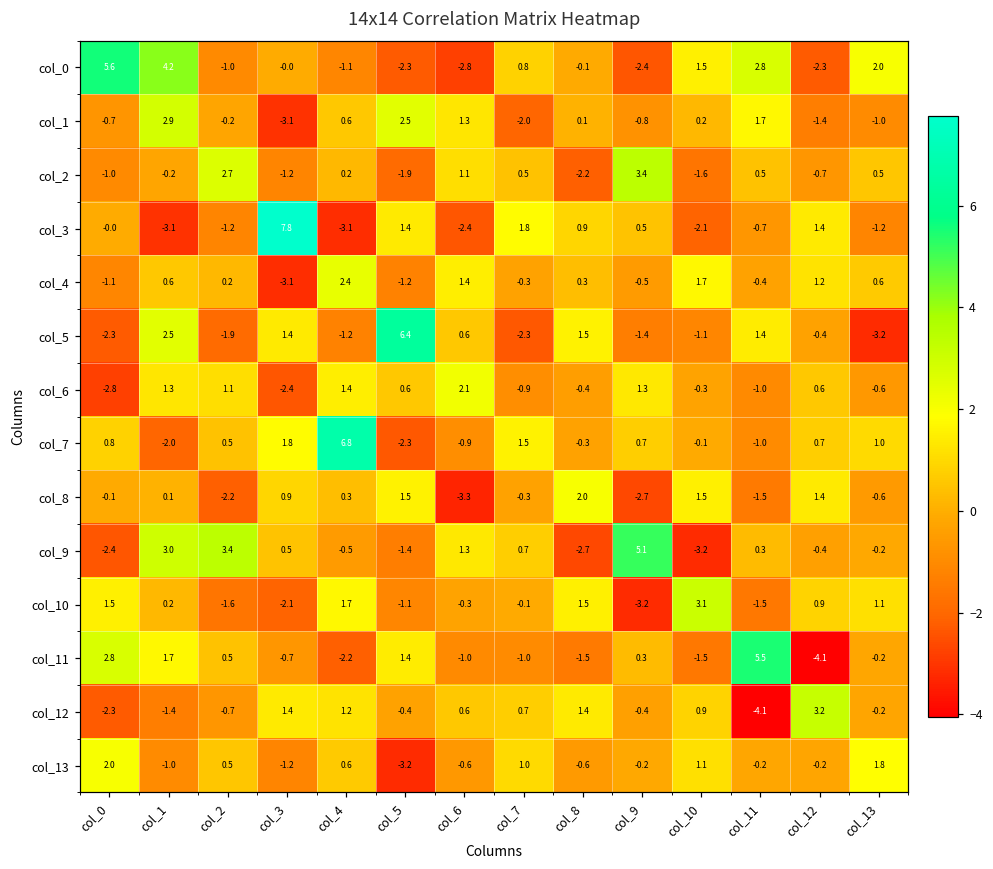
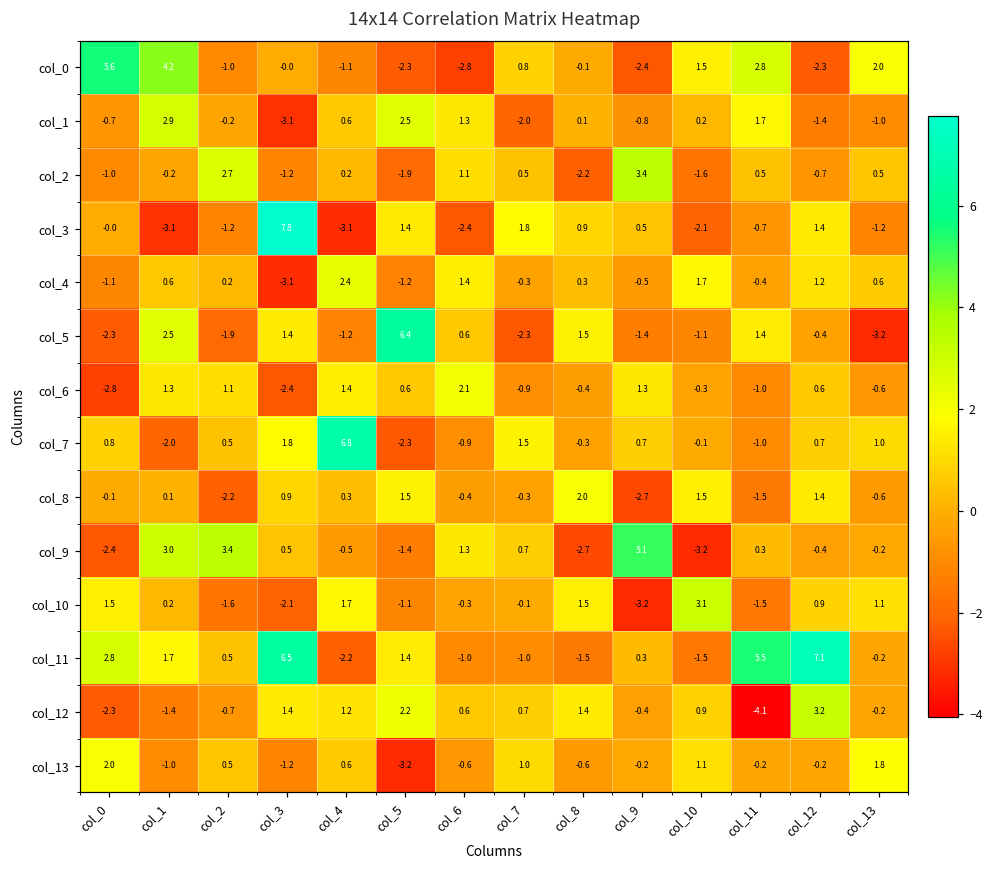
  {
    "col_0": {
      "col_0": 5.6,
      "col_1": 4.2,
      "col_2": -1.0,
      "col_3": -0.0,
      "col_4": -1.1,
      "col_5": -2.3,
      "col_6": -2.8,
      "col_7": 0.8,
      "col_8": -0.1,
      "col_9": -2.4,
      "col_10": 1.5,
      "col_11": 2.8,
      "col_12": -2.3,
      "col_13": 2.0
    },
    "col_1": {
      "col_0": -0.7,
      "col_1": 2.9,
      "col_2": -0.2,
      "col_3": -3.1,
      "col_4": 0.6,
      "col_5": 2.5,
      "col_6": 1.3,
      "col_7": -2.0,
      "col_8": 0.1,
      "col_9": -0.8,
      "col_10": 0.2,
      "col_11": 1.7,
      "col_12": -1.4,
      "col_13": -1.0
    },
    "col_2": {
      "col_0": -1.0,
      "col_1": -0.2,
      "col_2": 2.7,
      "col_3": -1.2,
      "col_4": 0.2,
      "col_5": -1.9,
      "col_6": 1.1,
      "col_7": 0.5,
      "col_8": -2.2,
      "col_9": 3.4,
      "col_10": -1.6,
      "col_11": 0.5,
      "col_12": -0.7,
      "col_13": 0.5
    },
    "col_3": {
      "col_0": -0.0,
      "col_1": -3.1,
      "col_2": -1.2,
      "col_3": 7.8,
      "col_4": -3.1,
      "col_5": 1.4,
      "col_6": -2.4,
      "col_7": 1.8,
      "col_8": 0.9,
      "col_9": 0.5,
      "col_10": -2.1,
      "col_11": -0.7,
      "col_12": 1.4,
      "col_13": -1.2
    },
    "col_4": {
      "col_0": -1.1,
      "col_1": 0.6,
      "col_2": 0.2,
      "col_3": -3.1,
      "col_4": 2.4,
      "col_5": -1.2,
      "col_6": 1.4,
      "col_7": -0.3,
      "col_8": 0.3,
      "col_9": -0.5,
      "col_10": 1.7,
      "col_11": -0.4,
      "col_12": 1.2,
      "col_13": 0.6
    },
    "col_5": {
      "col_0": -2.3,
      "col_1": 2.5,
      "col_2": -1.9,
      "col_3": 1.4,
      "col_4": -1.2,
      "col_5": 6.4,
      "col_6": 0.6,
      "col_7": -2.3,
      "col_8": 1.5,
      "col_9": -1.4,
      "col_10": -1.1,
      "col_11": 1.4,
      "col_12": -0.4,
      "col_13": -3.2
    },
    "col_6": {
      "col_0": -2.8,
      "col_1": 1.3,
      "col_2": 1.1,
      "col_3": -2.4,
      "col_4": 1.4,
      "col_5": 0.6,
      "col_6": 2.1,
      "col_7": -0.9,
      "col_8": -0.4,
      "col_9": 1.3,
      "col_10": -0.3,
      "col_11": -1.0,
      "col_12": 0.6,
      "col_13": -0.6
    },
    "col_7": {
      "col_0": 0.8,
      "col_1": -2.0,
      "col_2": 0.5,
      "col_3": 1.8,
      "col_4": 6.8,
      "col_5": -2.3,
      "col_6": -0.9,
      "col_7": 1.5,
      "col_8": -0.3,
      "col_9": 0.7,
      "col_10": -0.1,
      "col_11": -1.0,
      "col_12": 0.7,
      "col_13": 1.0
    },
    "col_8": {
      "col_0": -0.1,
      "col_1": 0.1,
      "col_2": -2.2,
      "col_3": 0.9,
      "col_4": 0.3,
      "col_5": 1.5,
-     "col_6": -3.3,
+     "col_6": -0.4,
      "col_7": -0.3,
      "col_8": 2.0,
      "col_9": -2.7,
      "col_10": 1.5,
      "col_11": -1.5,
      "col_12": 1.4,
      "col_13": -0.6
    },
    "col_9": {
      "col_0": -2.4,
      "col_1": 3.0,
      "col_2": 3.4,
      "col_3": 0.5,
      "col_4": -0.5,
      "col_5": -1.4,
      "col_6": 1.3,
      "col_7": 0.7,
      "col_8": -2.7,
      "col_9": 5.1,
      "col_10": -3.2,
      "col_11": 0.3,
      "col_12": -0.4,
      "col_13": -0.2
    },
    "col_10": {
      "col_0": 1.5,
      "col_1": 0.2,
      "col_2": -1.6,
      "col_3": -2.1,
      "col_4": 1.7,
      "col_5": -1.1,
      "col_6": -0.3,
      "col_7": -0.1,
      "col_8": 1.5,
      "col_9": -3.2,
      "col_10": 3.1,
      "col_11": -1.5,
      "col_12": 0.9,
      "col_13": 1.1
    },
    "col_11": {
      "col_0": 2.8,
      "col_1": 1.7,
      "col_2": 0.5,
-     "col_3": -0.7,
+     "col_3": 6.5,
      "col_4": -2.2,
      "col_5": 1.4,
      "col_6": -1.0,
      "col_7": -1.0,
      "col_8": -1.5,
      "col_9": 0.3,
      "col_10": -1.5,
      "col_11": 5.5,
-     "col_12": -4.1,
+     "col_12": 7.1,
      "col_13": -0.2
    },
    "col_12": {
      "col_0": -2.3,
      "col_1": -1.4,
      "col_2": -0.7,
      "col_3": 1.4,
      "col_4": 1.2,
-     "col_5": -0.4,
+     "col_5": 2.2,
      "col_6": 0.6,
      "col_7": 0.7,
      "col_8": 1.4,
      "col_9": -0.4,
      "col_10": 0.9,
      "col_11": -4.1,
      "col_12": 3.2,
      "col_13": -0.2
    },
    "col_13": {
      "col_0": 2.0,
      "col_1": -1.0,
      "col_2": 0.5,
      "col_3": -1.2,
      "col_4": 0.6,
      "col_5": -3.2,
      "col_6": -0.6,
      "col_7": 1.0,
      "col_8": -0.6,
      "col_9": -0.2,
      "col_10": 1.1,
      "col_11": -0.2,
      "col_12": -0.2,
      "col_13": 1.8
    }
  }
